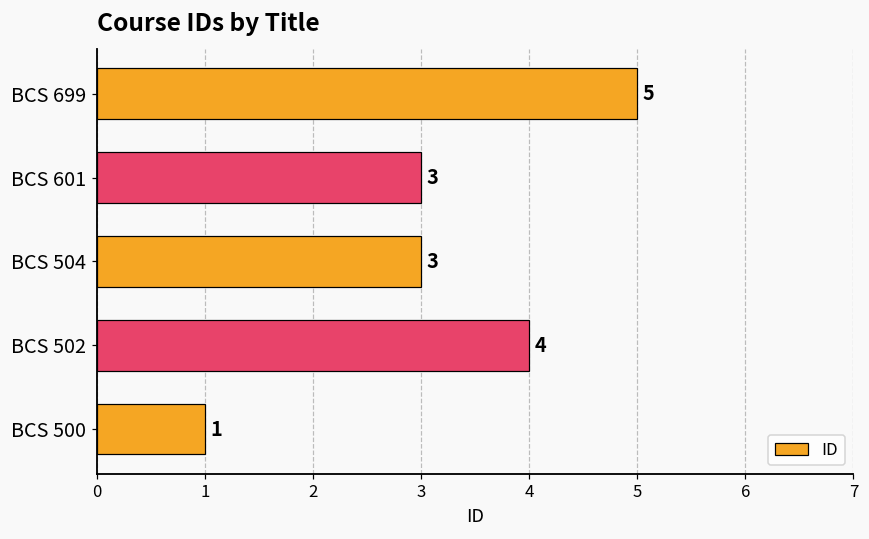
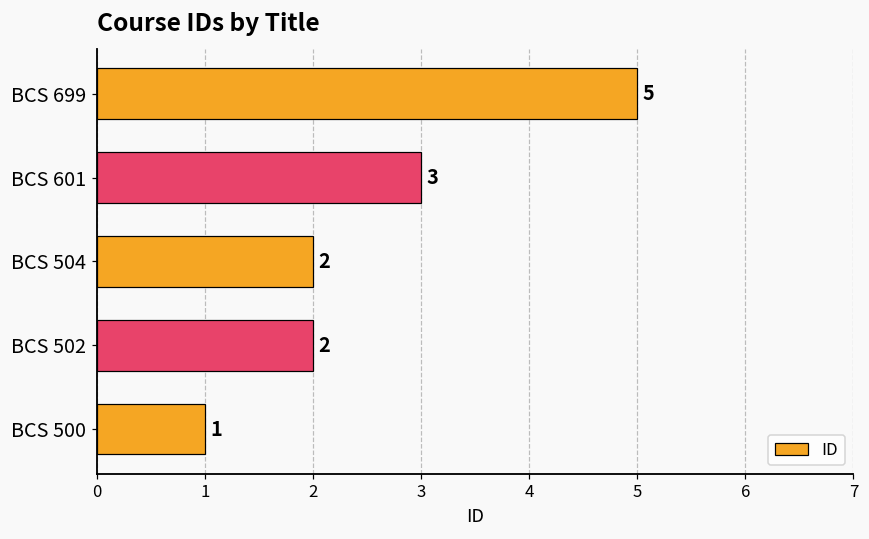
  {
    "BCS 699": 5,
    "BCS 601": 3,
-   "BCS 504": 3,
-   "BCS 502": 4,
+   "BCS 504": 2,
+   "BCS 502": 2,
    "BCS 500": 1
  }
